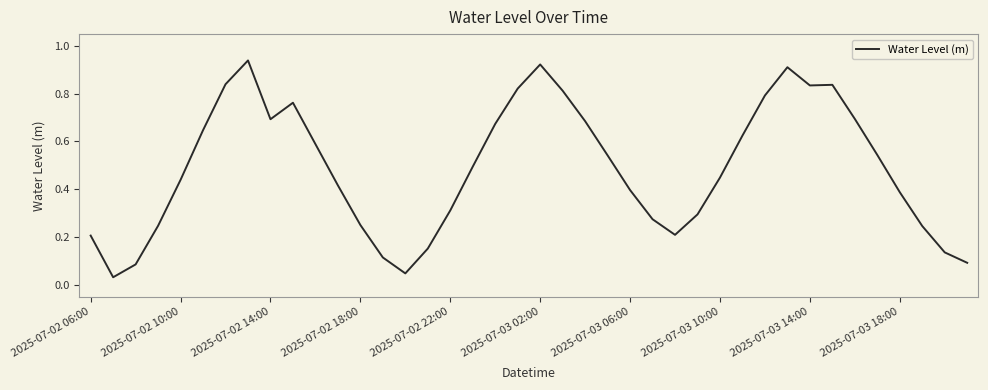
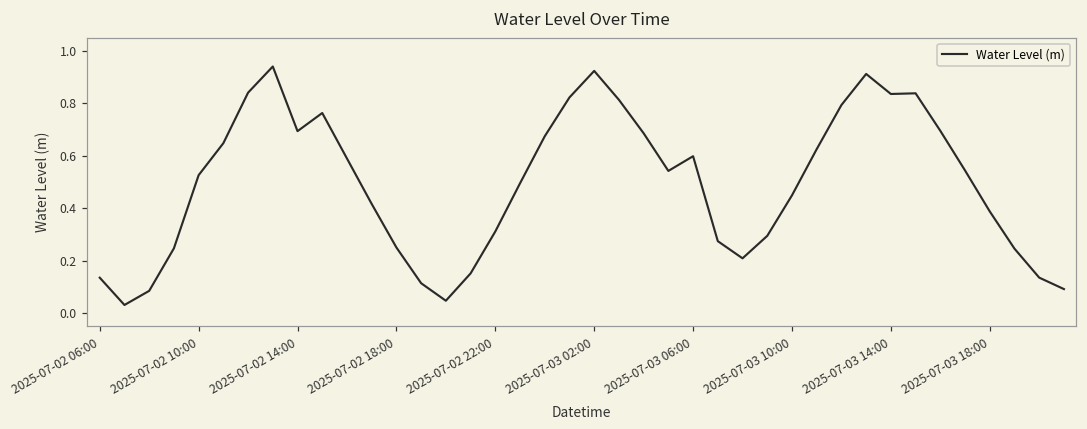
  {
-   "2025-07-02 06:00": 0.21,
-   "2025-07-02 10:00": 0.44,
+   "2025-07-02 06:00": 0.13,
+   "2025-07-02 10:00": 0.53,
    "2025-07-02 14:00": 0.69,
    "2025-07-02 18:00": 0.25,
    "2025-07-02 22:00": 0.31,
    "2025-07-03 02:00": 0.92,
-   "2025-07-03 06:00": 0.40,
+   "2025-07-03 06:00": 0.60,
    "2025-07-03 10:00": 0.45,
    "2025-07-03 14:00": 0.83,
    "2025-07-03 18:00": 0.39
  }
